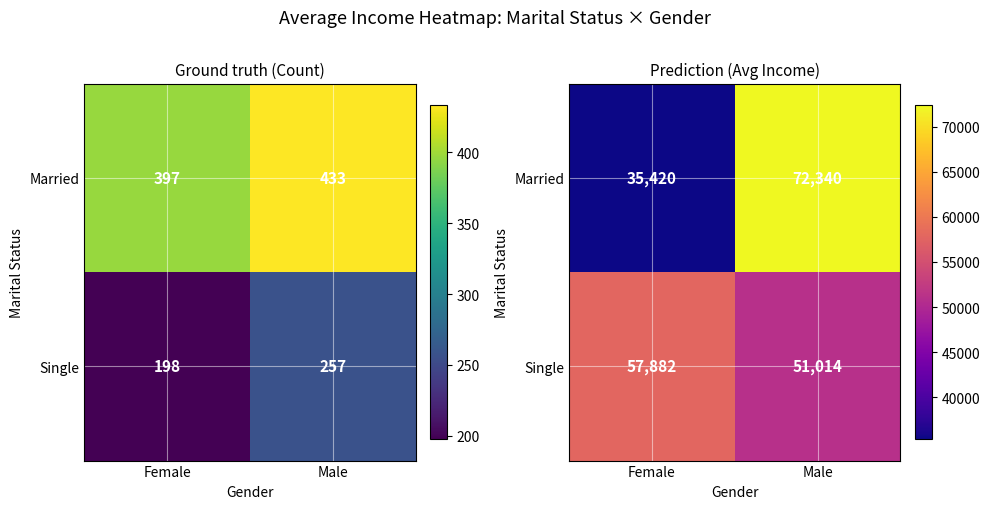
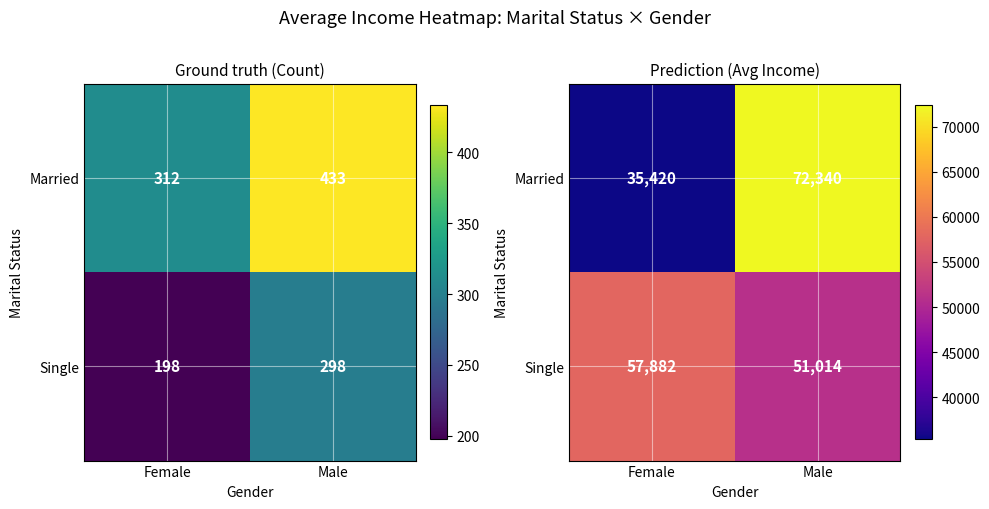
  {
    "Ground truth (Count)": {
      "Married": {
-       "Female": "397",
+       "Female": "312",
        "Male": "433"
      },
      "Single": {
        "Female": "198",
-       "Male": "257"
+       "Male": "298"
      }
    },
    "Prediction (Avg Income)": {
      "Married": {
        "Female": "35,420",
        "Male": "72,340"
      },
      "Single": {
        "Female": "57,882",
        "Male": "51,014"
      }
    }
  }
